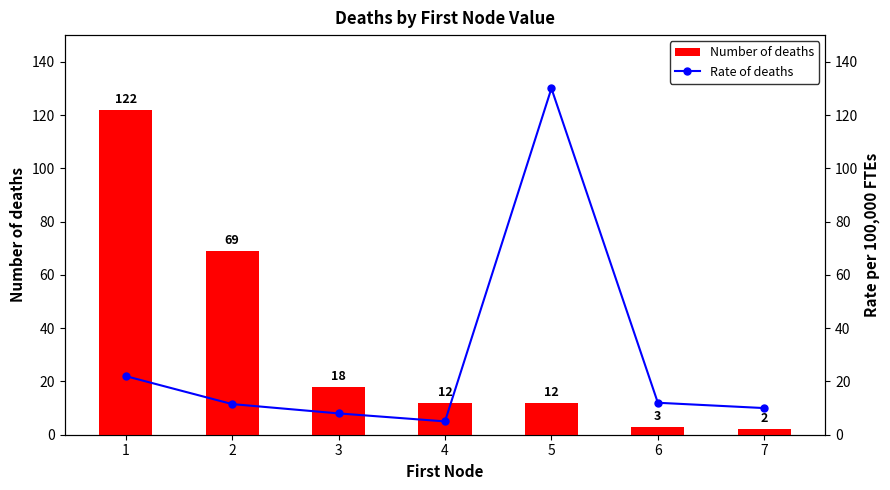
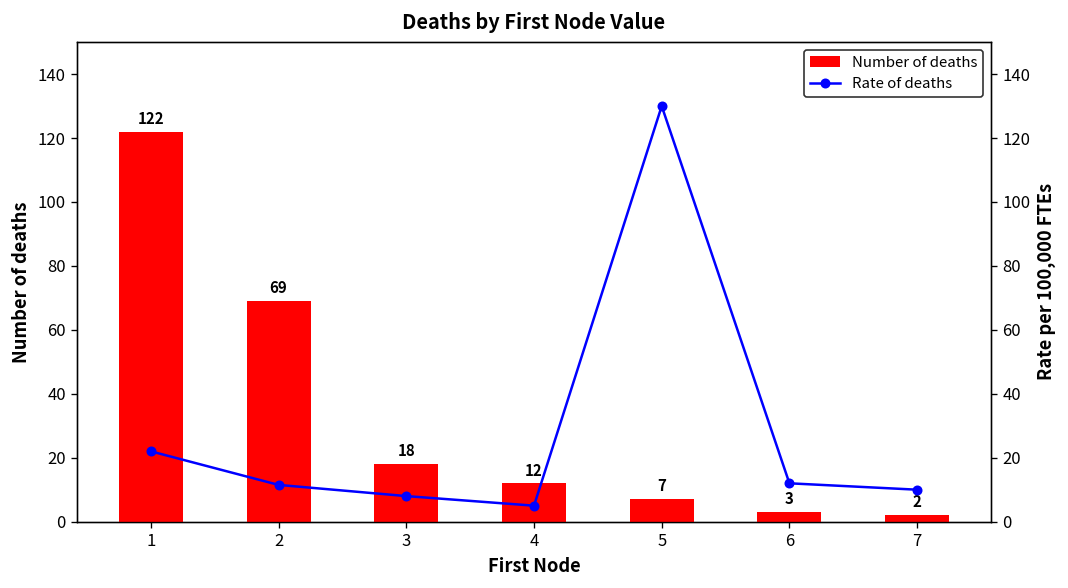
  {
    "Number of deaths": {
      "1": 122,
      "2": 69,
      "3": 18,
      "4": 12,
-     "5": 12,
+     "5": 7,
      "6": 3,
      "7": 2
    },
    "Rate of deaths": {
      "1": 22,
      "2": 12,
      "3": 8,
      "4": 5,
      "5": 130,
      "6": 12
    }
  }
